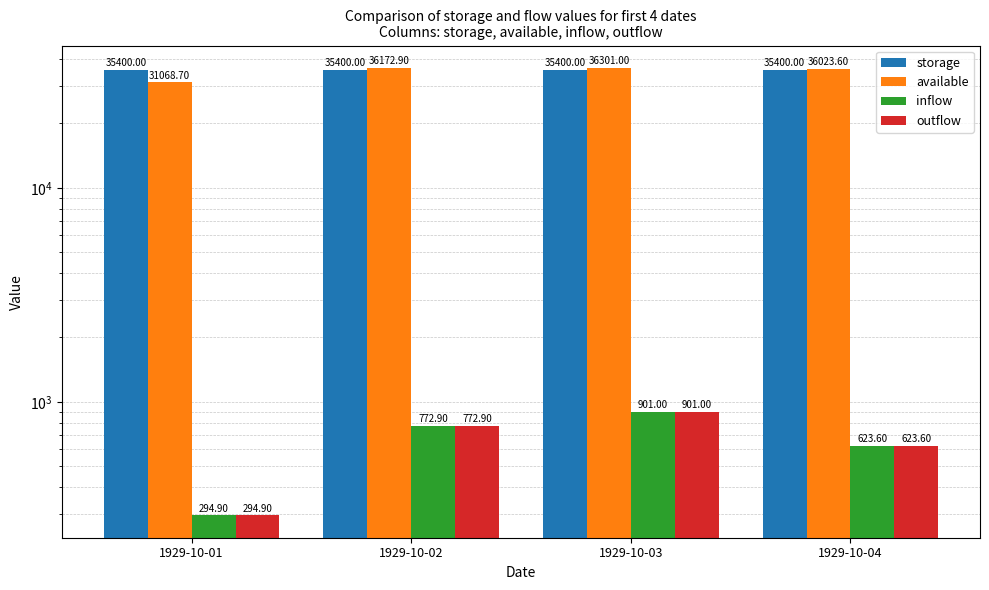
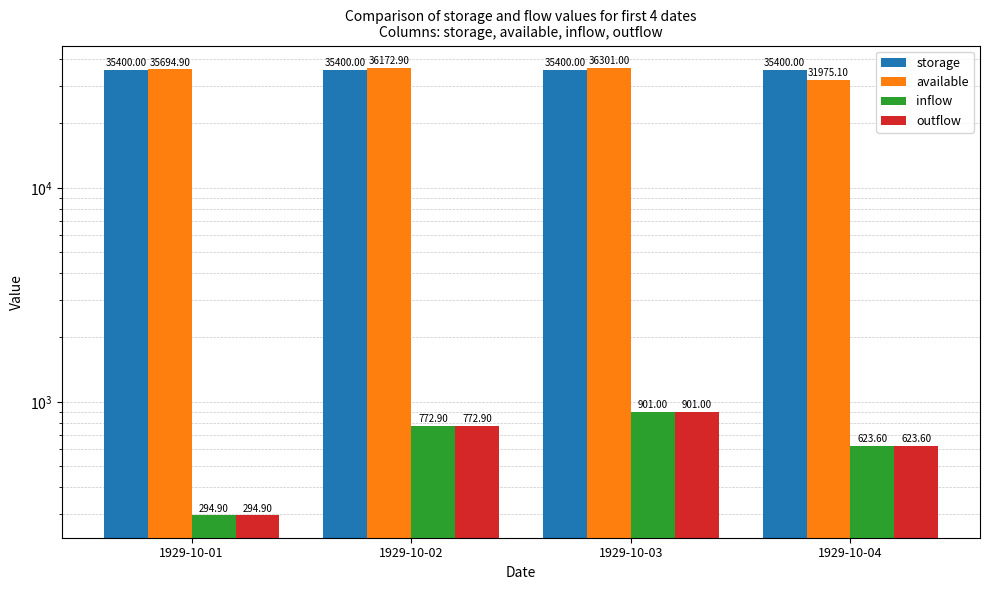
  {
    "storage": {
      "1929-10-01": 35400.00,
      "1929-10-02": 35400.00,
      "1929-10-03": 35400.00,
      "1929-10-04": 35400.00
    },
    "available": {
-     "1929-10-01": 31068.70,
+     "1929-10-01": 35694.90,
      "1929-10-02": 36172.90,
      "1929-10-03": 36301.00,
-     "1929-10-04": 36023.60
+     "1929-10-04": 31975.10
    },
    "inflow": {
      "1929-10-01": 294.90,
      "1929-10-02": 772.90,
      "1929-10-03": 901.00,
      "1929-10-04": 623.60
    },
    "outflow": {
      "1929-10-01": 294.90,
      "1929-10-02": 772.90,
      "1929-10-03": 901.00,
      "1929-10-04": 623.60
    }
  }
